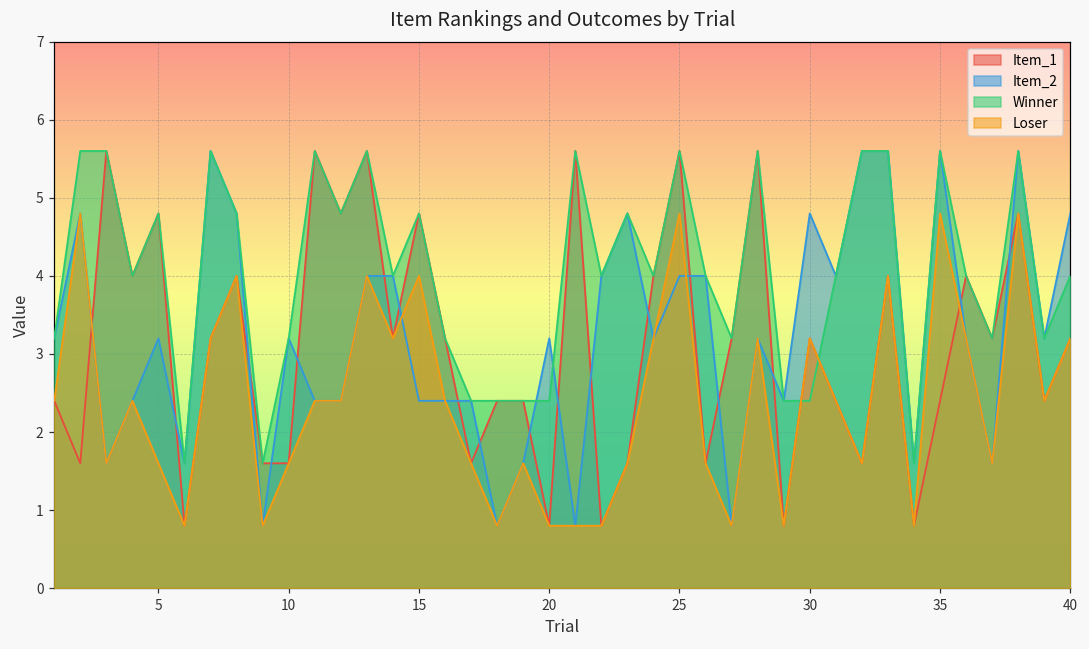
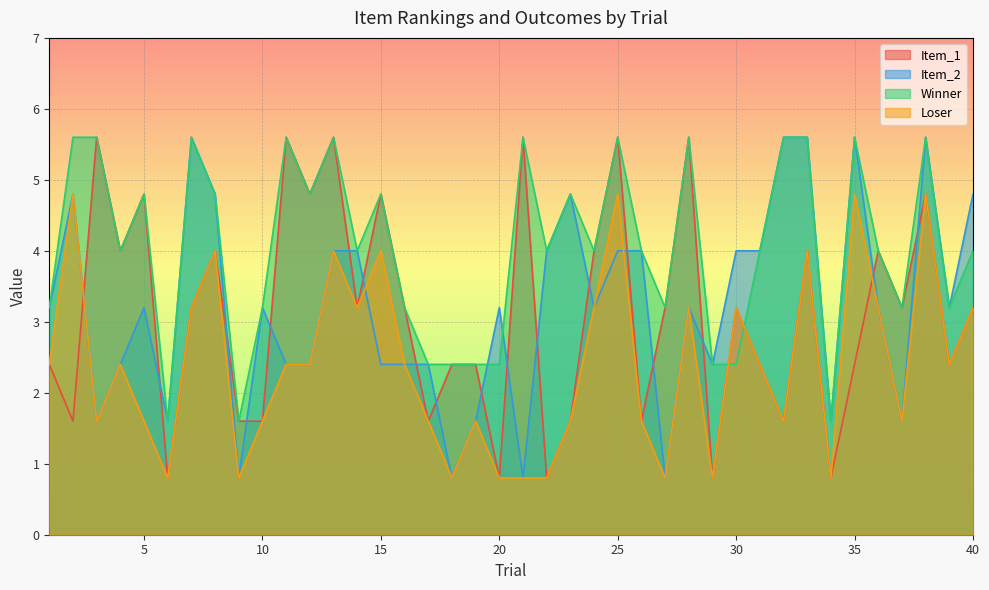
  {
    "Item_1": {
      "35": 2.4
    },
    "Item_2": {
      "5": 3.2,
      "15": 2.4,
      "20": 3.2,
      "25": 4.0,
-     "30": 4.8,
+     "30": 4.0,
      "40": 4.8
    },
    "Winner": {
      "20": 2.4,
      "30": 2.4,
      "40": 4.0
    },
    "Loser": {
      "5": 1.6,
      "15": 4.0,
      "25": 4.8,
      "35": 4.8
    }
  }
